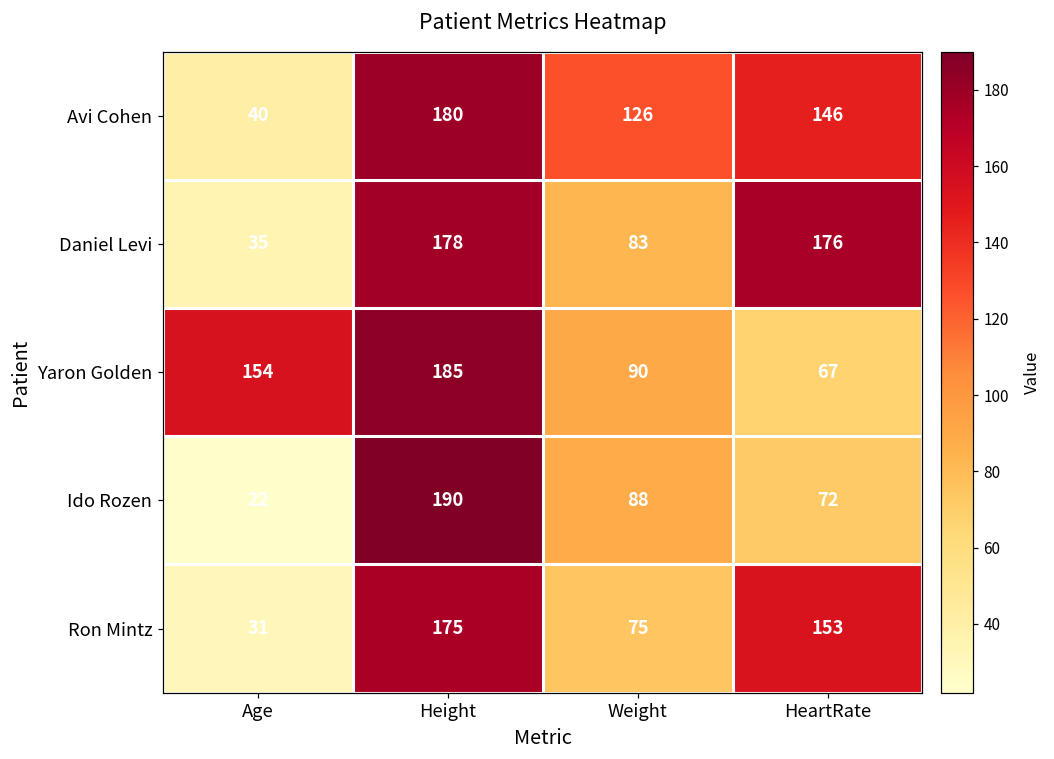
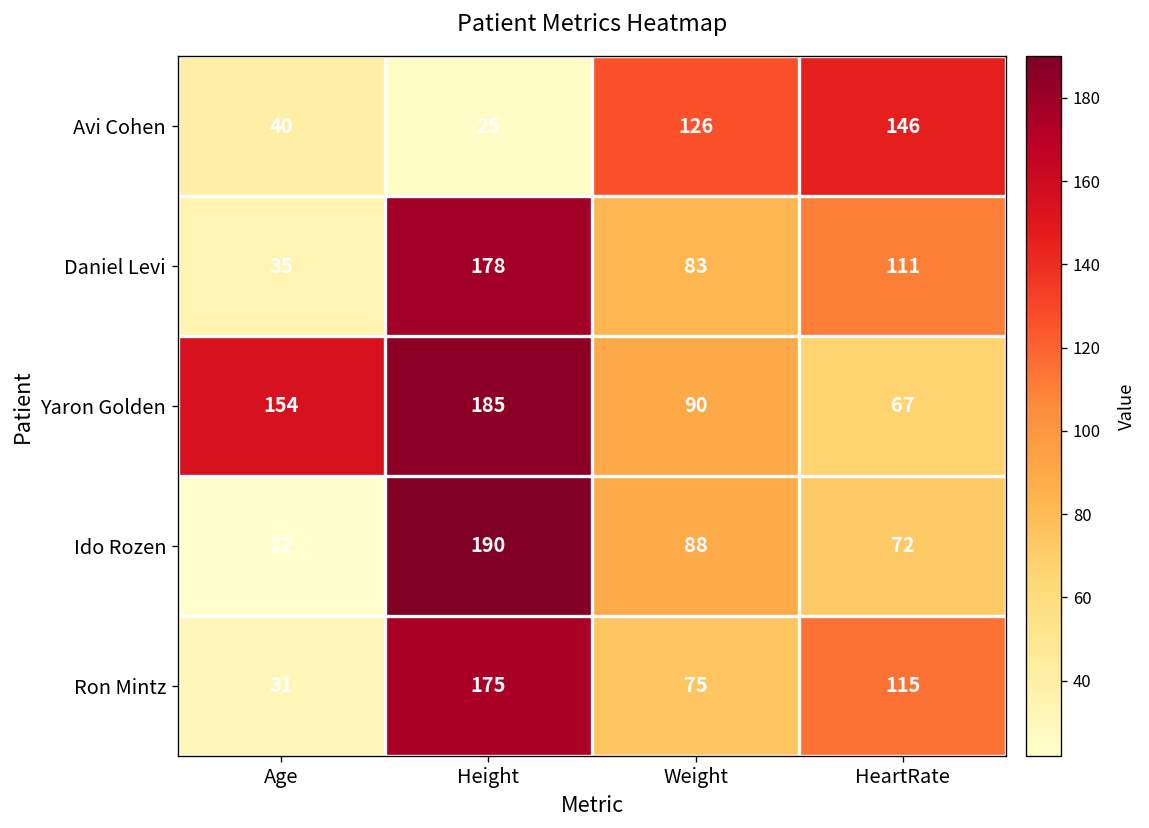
  {
    "Avi Cohen": {
      "Age": 40,
-     "Height": 180,
+     "Height": 25,
      "Weight": 126,
      "HeartRate": 146
    },
    "Daniel Levi": {
      "Age": 35,
      "Height": 178,
      "Weight": 83,
-     "HeartRate": 176
+     "HeartRate": 111
    },
    "Yaron Golden": {
      "Age": 154,
      "Height": 185,
      "Weight": 90,
      "HeartRate": 67
    },
    "Ido Rozen": {
      "Age": 22,
      "Height": 190,
      "Weight": 88,
      "HeartRate": 72
    },
    "Ron Mintz": {
      "Age": 31,
      "Height": 175,
      "Weight": 75,
-     "HeartRate": 153
+     "HeartRate": 115
    }
  }
